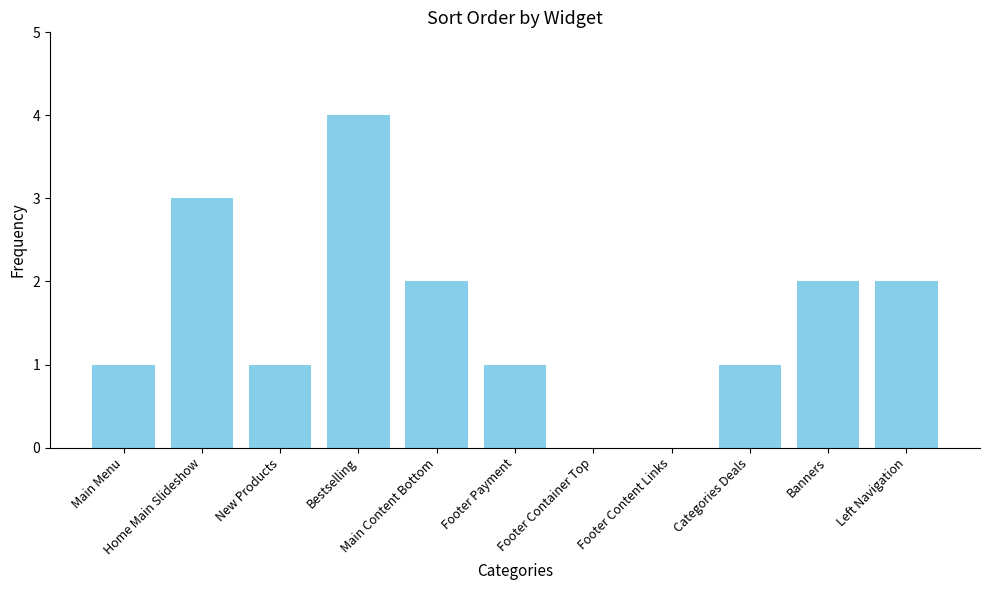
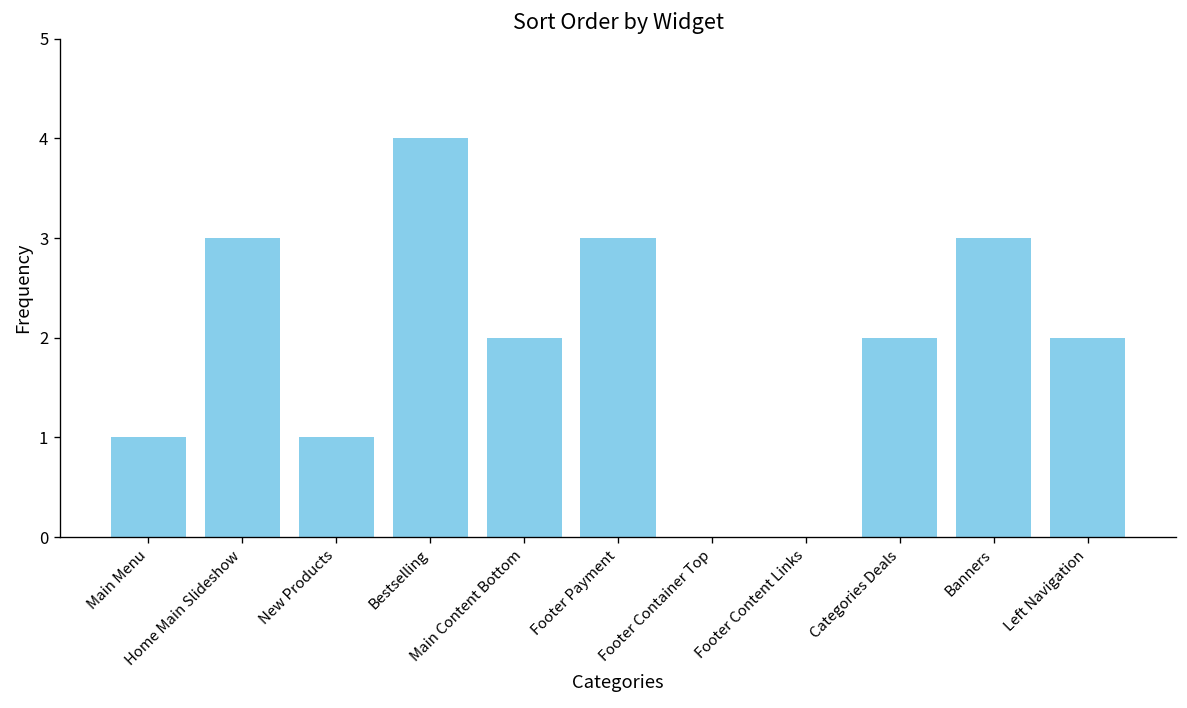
  {
    "Main Menu": 1,
    "Home Main Slideshow": 3,
    "New Products": 1,
    "Bestselling": 4,
    "Main Content Bottom": 2,
-   "Footer Payment": 1,
+   "Footer Payment": 3,
    "Footer Container Top": 0,
    "Footer Content Links": 0,
-   "Categories Deals": 1,
-   "Banners": 2,
+   "Categories Deals": 2,
+   "Banners": 3,
    "Left Navigation": 2
  }
